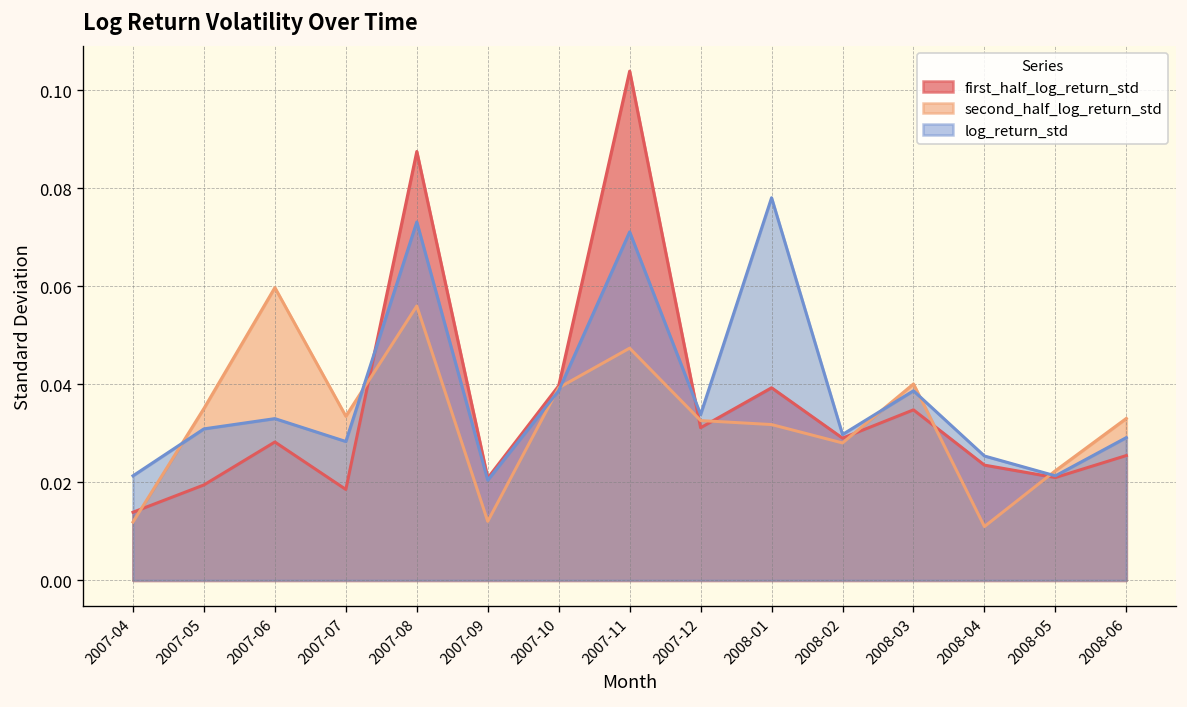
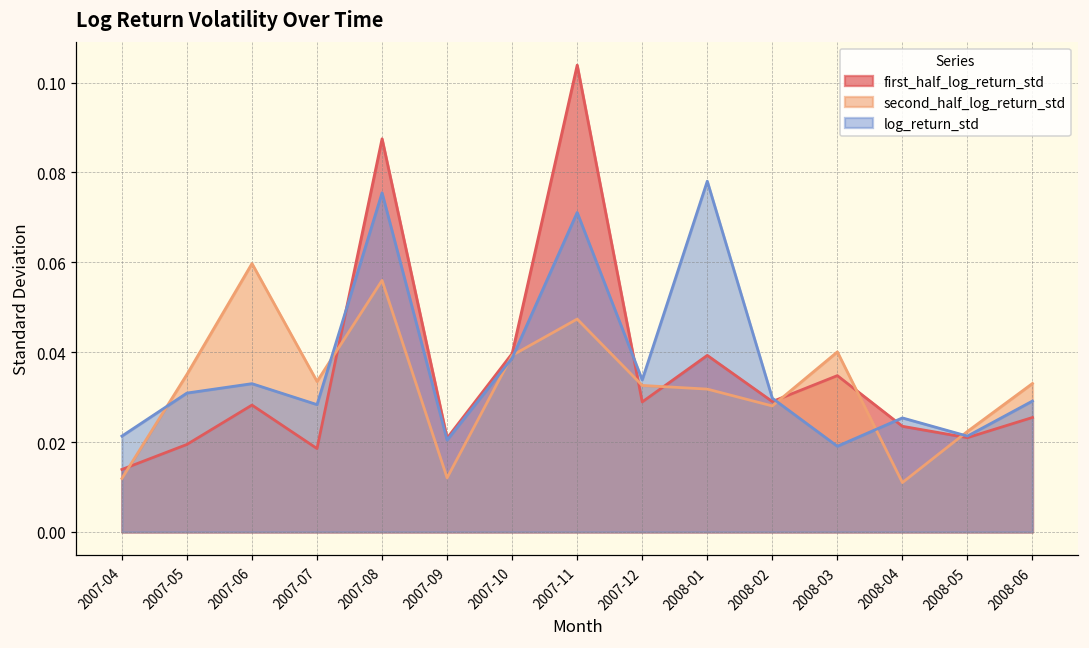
  {
    "first_half_log_return_std": {
      "2007-04": 0.014,
      "2007-05": 0.019,
      "2007-06": 0.028,
      "2007-07": 0.019,
      "2007-08": 0.087,
      "2007-11": 0.104,
-     "2007-12": 0.031,
+     "2007-12": 0.029,
      "2008-01": 0.039,
      "2008-02": 0.029,
      "2008-03": 0.035,
      "2008-04": 0.024,
      "2008-06": 0.025
    },
    "second_half_log_return_std": {
      "2007-04": 0.012,
      "2007-05": 0.035,
      "2007-06": 0.060,
      "2007-07": 0.033,
      "2007-08": 0.056,
      "2007-09": 0.012,
      "2007-11": 0.047,
      "2007-12": 0.033,
      "2008-01": 0.032,
      "2008-02": 0.028,
      "2008-03": 0.040,
      "2008-04": 0.011,
      "2008-05": 0.022,
      "2008-06": 0.033
    },
    "log_return_std": {
      "2007-04": 0.021,
      "2007-05": 0.031,
      "2007-06": 0.033,
      "2007-07": 0.028,
-     "2007-08": 0.073,
+     "2007-08": 0.075,
      "2007-11": 0.071,
      "2007-12": 0.034,
      "2008-01": 0.078,
      "2008-02": 0.030,
-     "2008-03": 0.039,
+     "2008-03": 0.019,
      "2008-04": 0.025,
      "2008-06": 0.029
    }
  }
